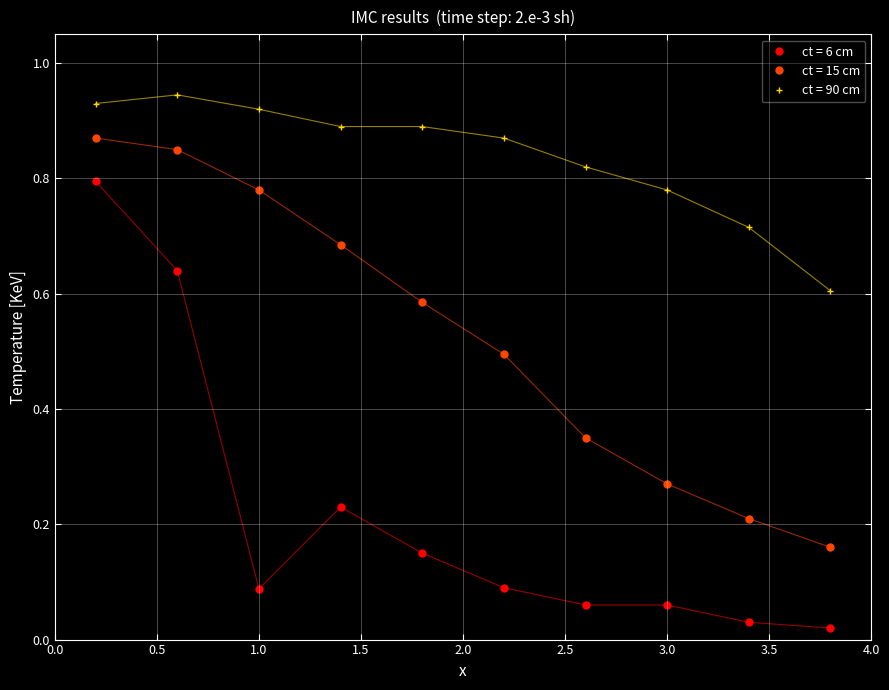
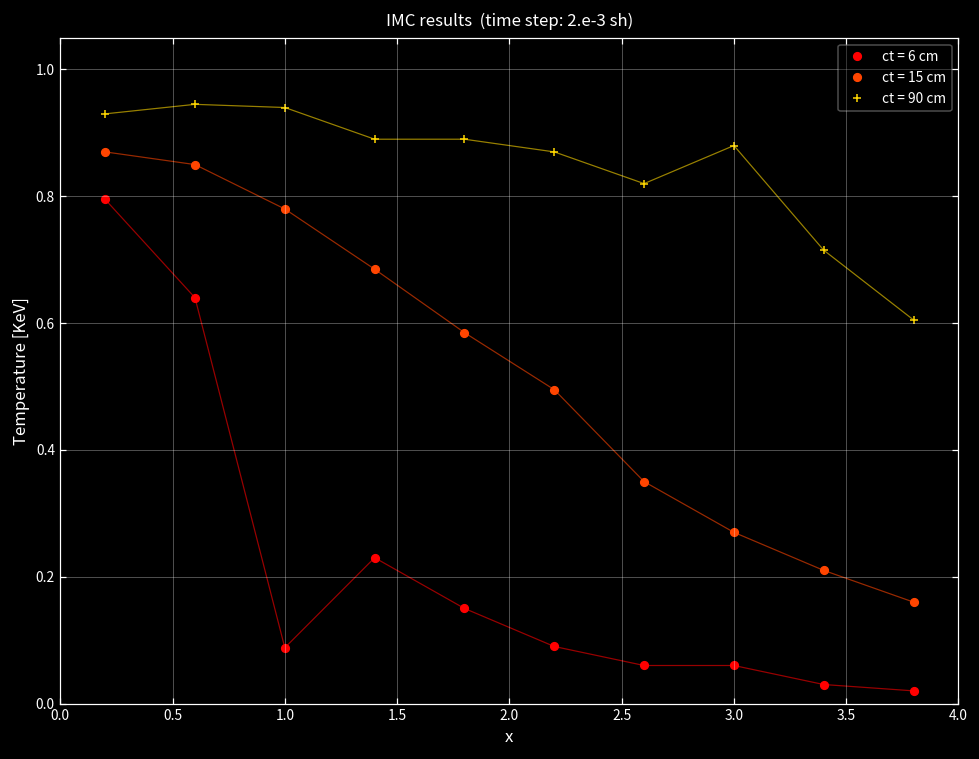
  {
    "ct = 6 cm": {
      "1.0": 0.09,
      "3.0": 0.06
    },
    "ct = 15 cm": {
      "1.0": 0.78,
      "3.0": 0.27
    },
    "ct = 90 cm": {
-     "1.0": 0.92,
-     "3.0": 0.78
+     "1.0": 0.94,
+     "3.0": 0.88
    }
  }
